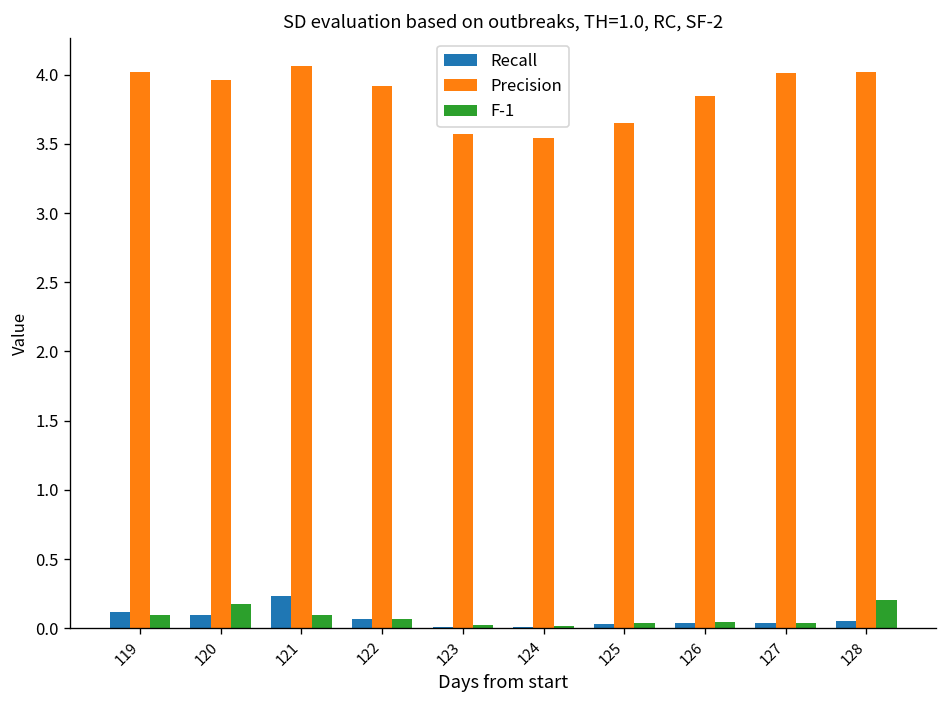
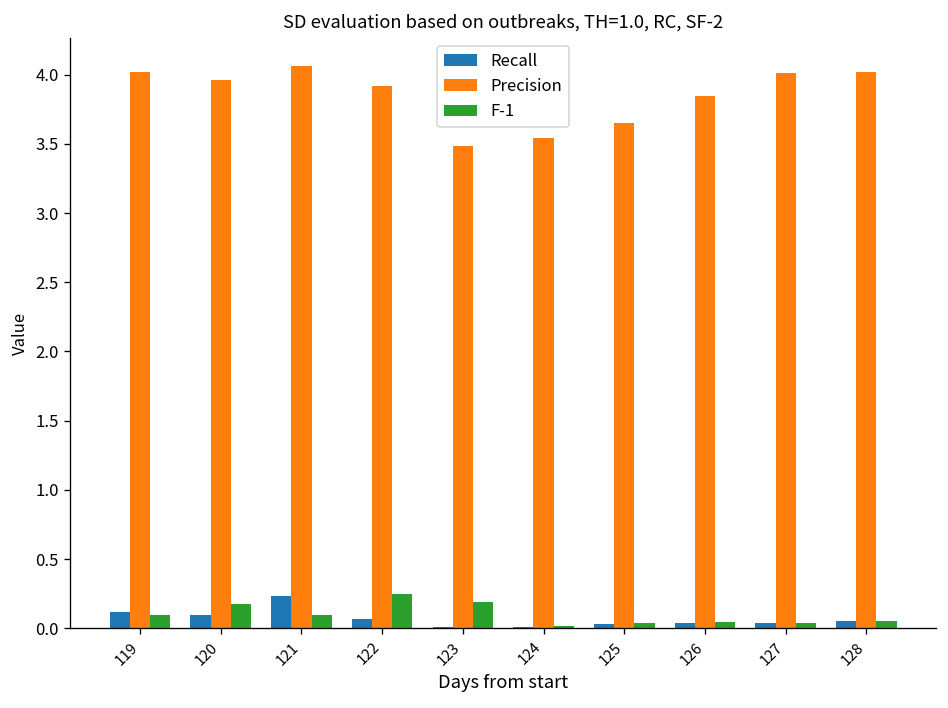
  {
    "Recall": {
      "119": 0.12,
      "120": 0.09,
      "121": 0.24,
      "122": 0.06,
      "125": 0.03,
      "126": 0.04,
      "127": 0.04,
      "128": 0.05
    },
    "Precision": {
      "119": 4.02,
      "120": 3.96,
      "121": 4.06,
      "122": 3.92,
-     "123": 3.57,
+     "123": 3.48,
      "124": 3.55,
      "125": 3.65,
      "126": 3.85,
      "127": 4.01,
      "128": 4.02
    },
    "F-1": {
      "119": 0.10,
      "120": 0.18,
      "121": 0.09,
-     "122": 0.07,
-     "123": 0.02,
+     "122": 0.25,
+     "123": 0.19,
      "125": 0.04,
      "126": 0.05,
      "127": 0.04,
-     "128": 0.21
+     "128": 0.06
    }
  }
